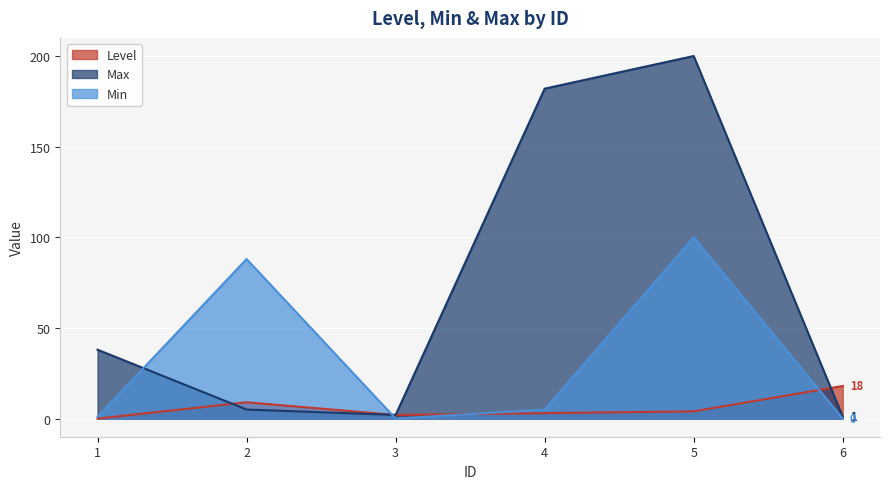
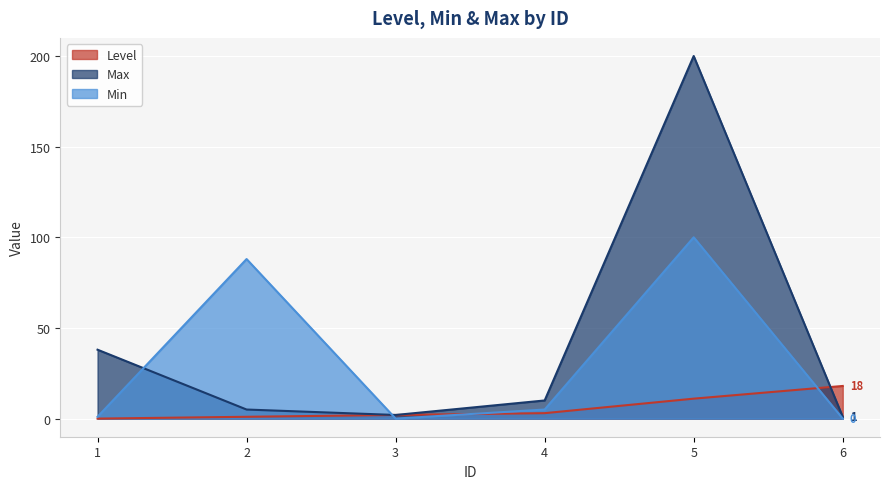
  {
    "Level": {
-     "2": 9,
+     "2": 1,
      "4": 3,
-     "5": 4
+     "5": 11
    },
    "Max": {
      "1": 38,
      "2": 5,
-     "4": 182,
+     "4": 10,
      "5": 200
    },
    "Min": {
      "2": 88,
      "3": 0,
      "4": 5,
      "5": 100
    }
  }
